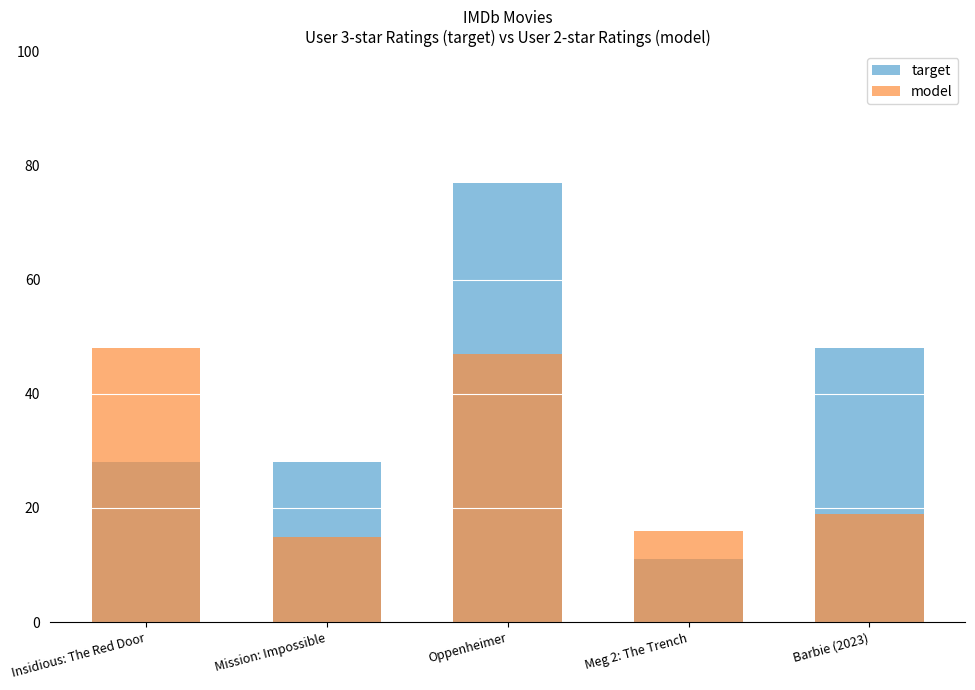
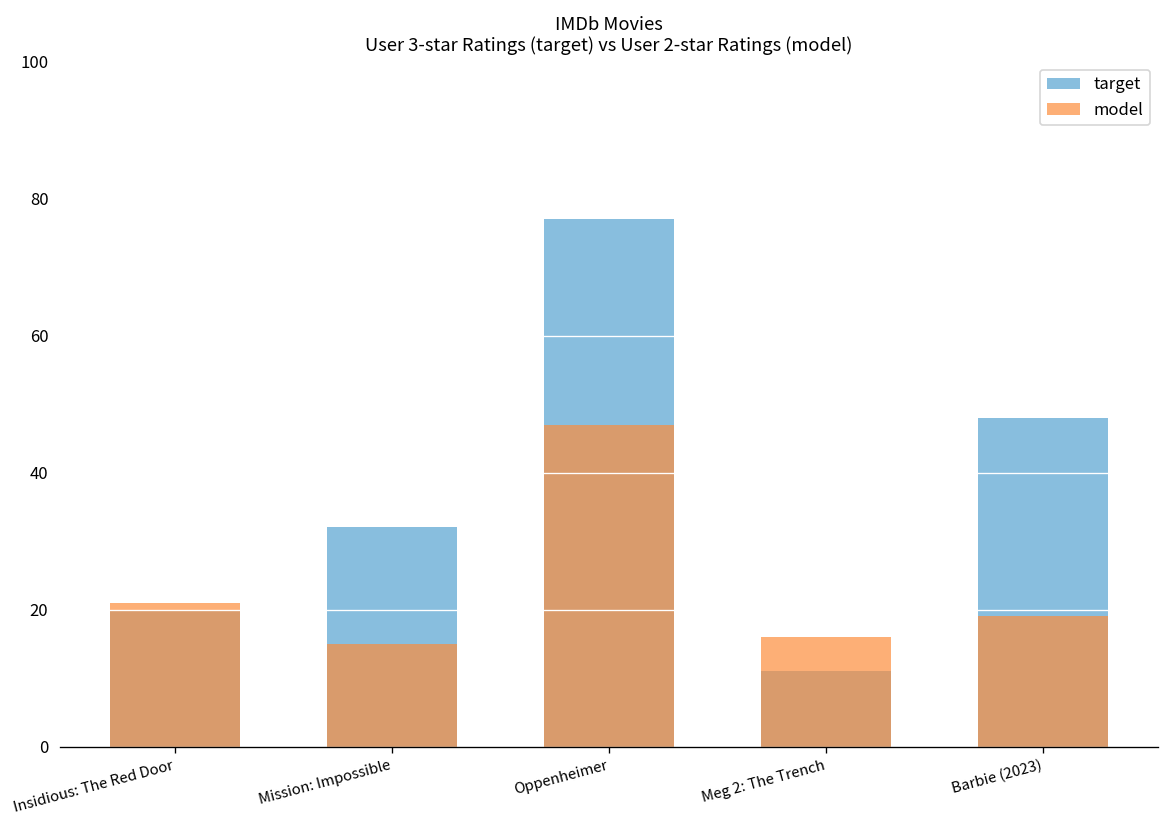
  {
    "target": {
-     "Insidious: The Red Door": 28,
-     "Mission: Impossible": 28,
+     "Insidious: The Red Door": 20,
+     "Mission: Impossible": 32,
      "Oppenheimer": 77,
      "Barbie (2023)": 48
    },
    "model": {
-     "Insidious: The Red Door": 48,
+     "Insidious: The Red Door": 21,
      "Meg 2: The Trench": 16
    }
  }
